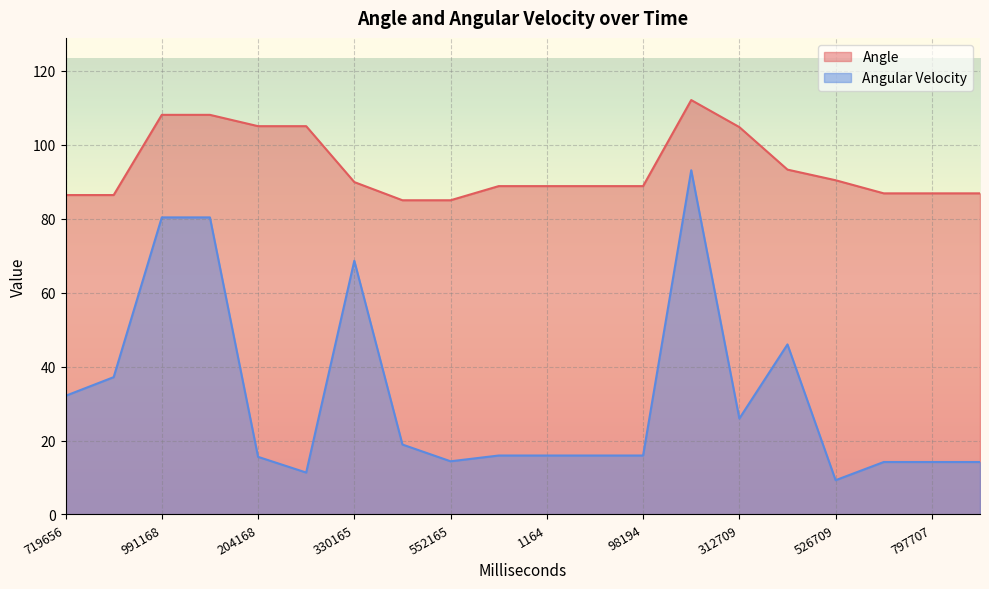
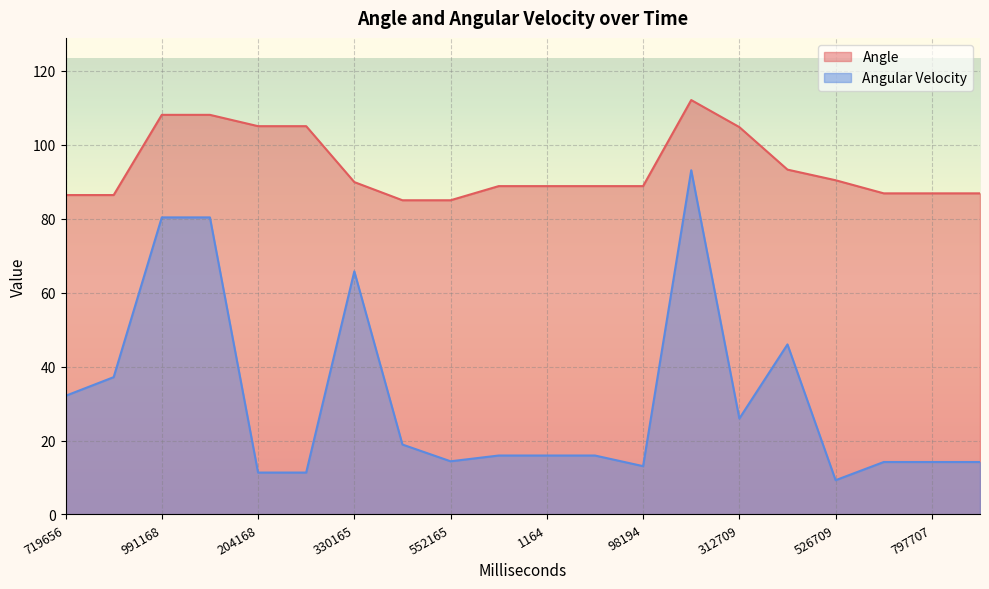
  {
    "Angle": {
      "719656": 86,
      "991168": 108,
      "204168": 105,
      "330165": 90,
      "552165": 85,
      "1164": 89,
      "98194": 89,
      "312709": 105,
      "526709": 90,
      "797707": 87
    },
    "Angular Velocity": {
      "719656": 32,
      "991168": 80,
-     "204168": 16,
-     "330165": 69,
+     "204168": 11,
+     "330165": 66,
      "552165": 14,
      "1164": 16,
-     "98194": 16,
+     "98194": 13,
      "312709": 26,
      "526709": 9,
      "797707": 14
    }
  }
